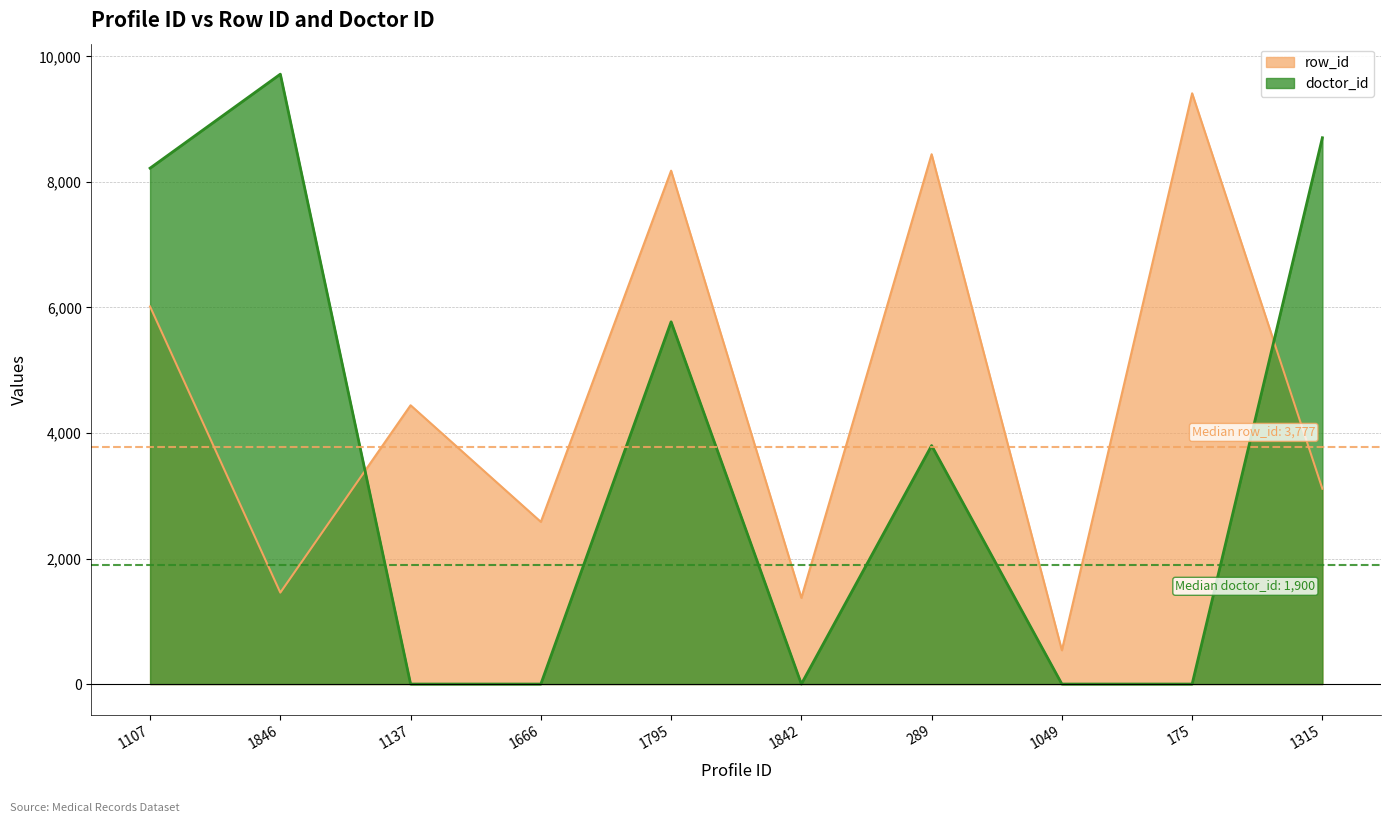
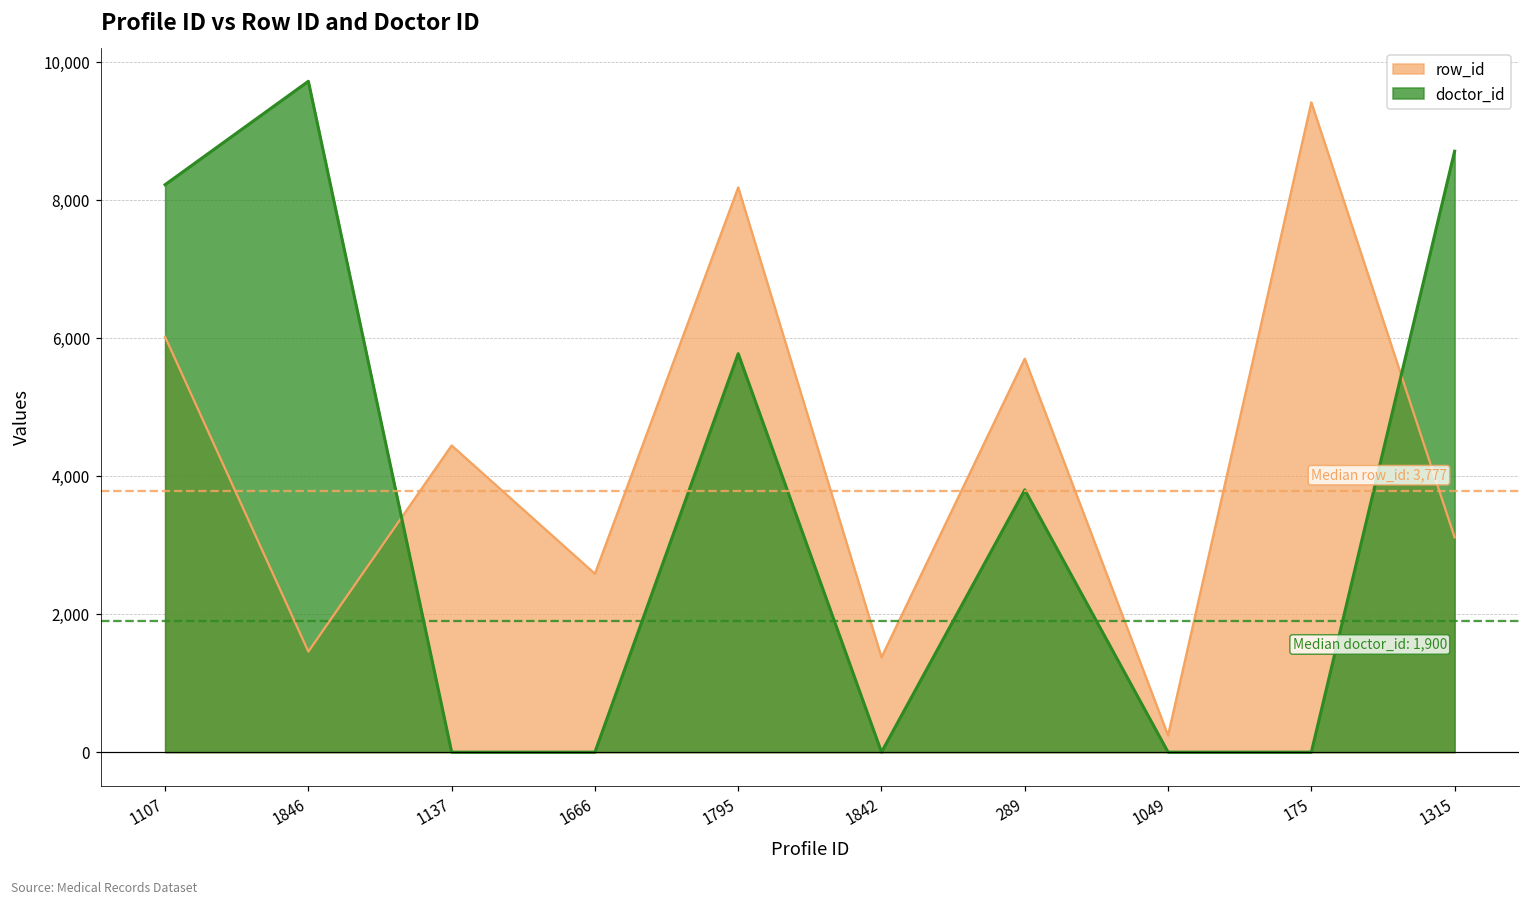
  {
    "row_id": {
      "1107": "6,000",
      "1846": "1,500",
      "1137": "4,400",
      "1666": "2,600",
      "1795": "8,200",
      "1842": "1,400",
-     "289": "8,400",
-     "1049": "500",
+     "289": "5,700",
+     "1049": "200",
      "175": "9,400",
      "1315": "3,100"
    },
    "doctor_id": {
      "1107": "8,200",
      "1846": "9,700",
      "1137": "0",
      "1666": "0",
      "1795": "5,800",
      "1842": "0",
      "289": "3,800",
      "1049": "0",
      "175": "0",
      "1315": "8,700"
    }
  }
